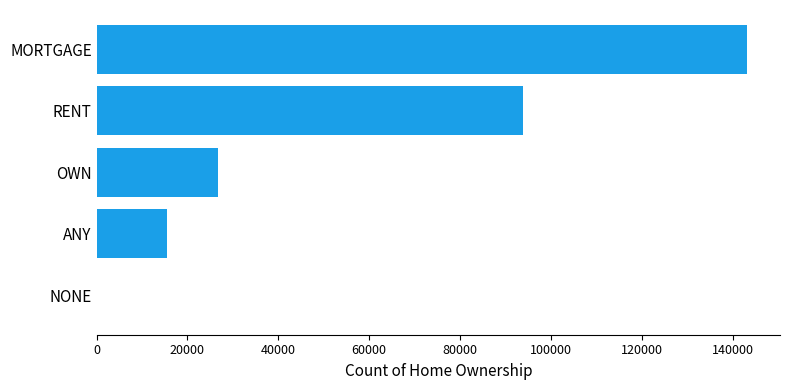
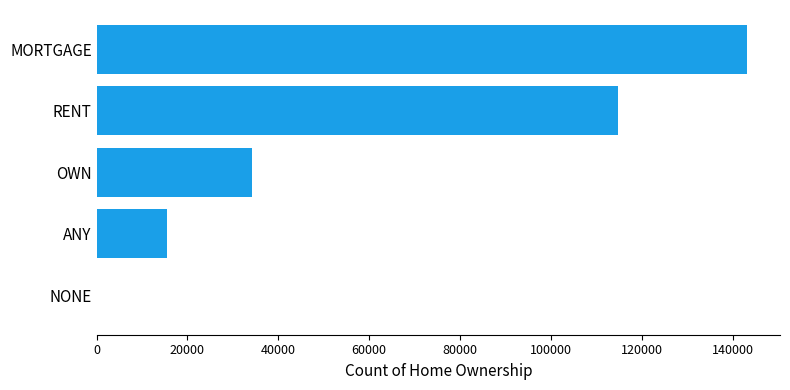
  {
    "MORTGAGE": 143000,
-   "RENT": 94000,
-   "OWN": 27000,
+   "RENT": 115000,
+   "OWN": 34000,
    "ANY": 15000
  }
